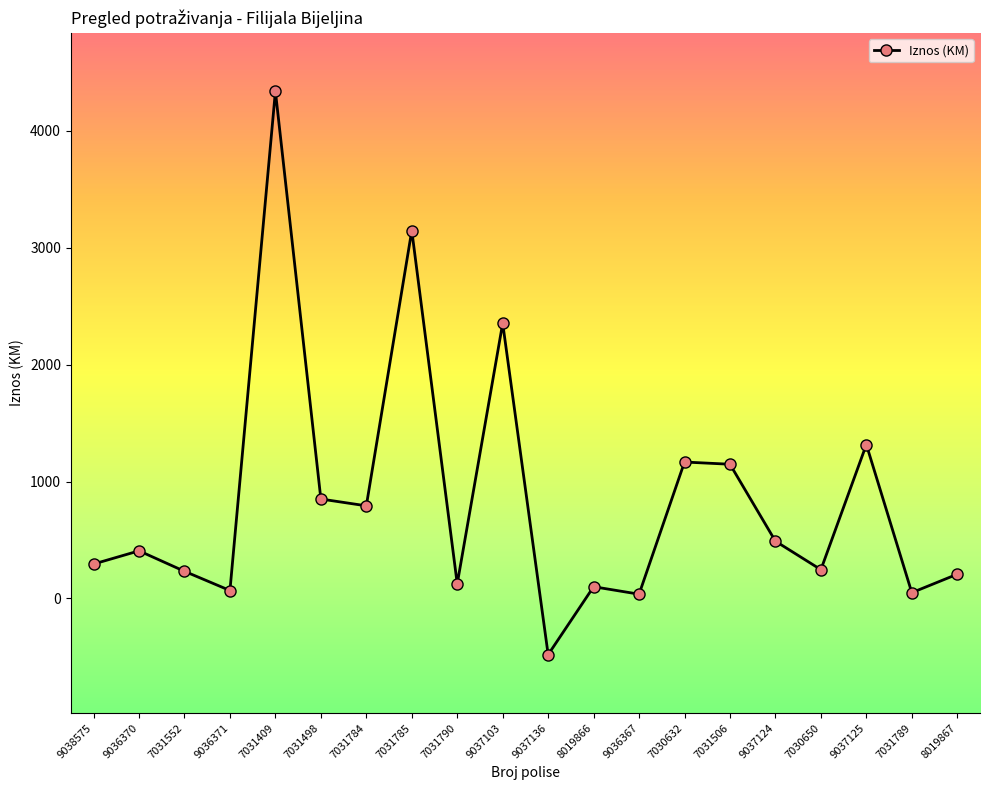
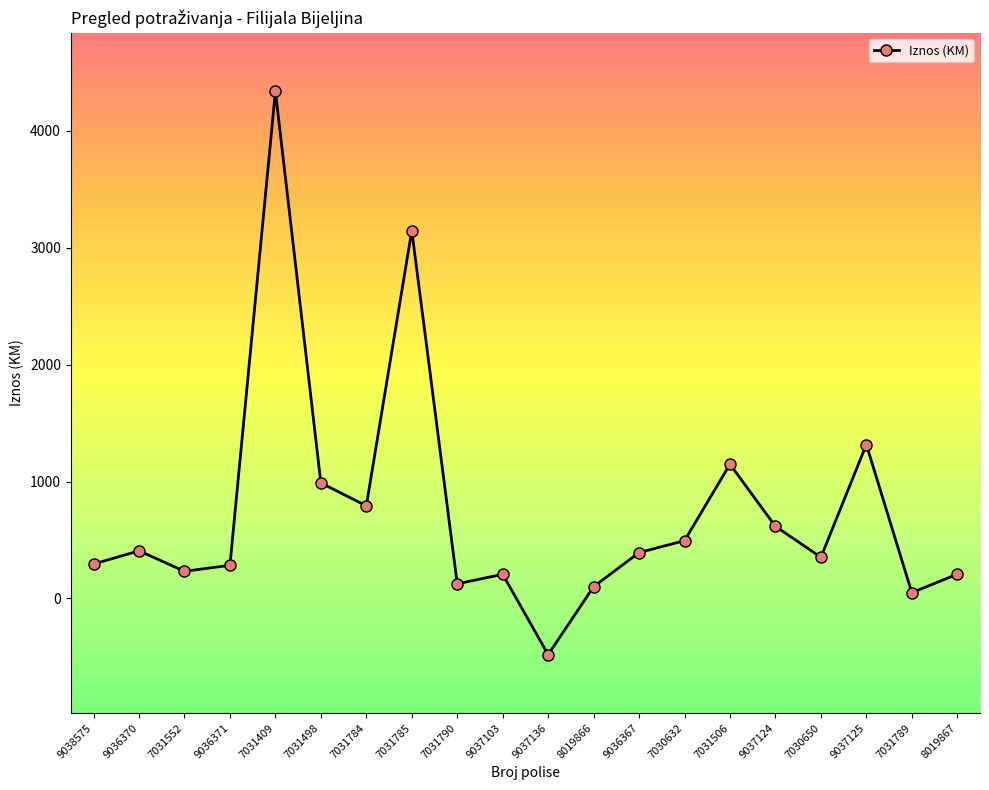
  {
    "9038575": 290,
    "9036370": 410,
    "7031552": 230,
-   "9036371": 70,
+   "9036371": 280,
    "7031409": 4340,
-   "7031498": 850,
+   "7031498": 990,
    "7031784": 790,
    "7031785": 3150,
    "7031790": 120,
-   "9037103": 2350,
+   "9037103": 210,
    "9037136": -480,
    "8019866": 100,
-   "9036367": 40,
-   "7030632": 1170,
+   "9036367": 390,
+   "7030632": 490,
    "7031506": 1150,
-   "9037124": 490,
-   "7030650": 250,
+   "9037124": 620,
+   "7030650": 350,
    "9037125": 1320,
    "7031789": 50,
    "8019867": 210
  }
